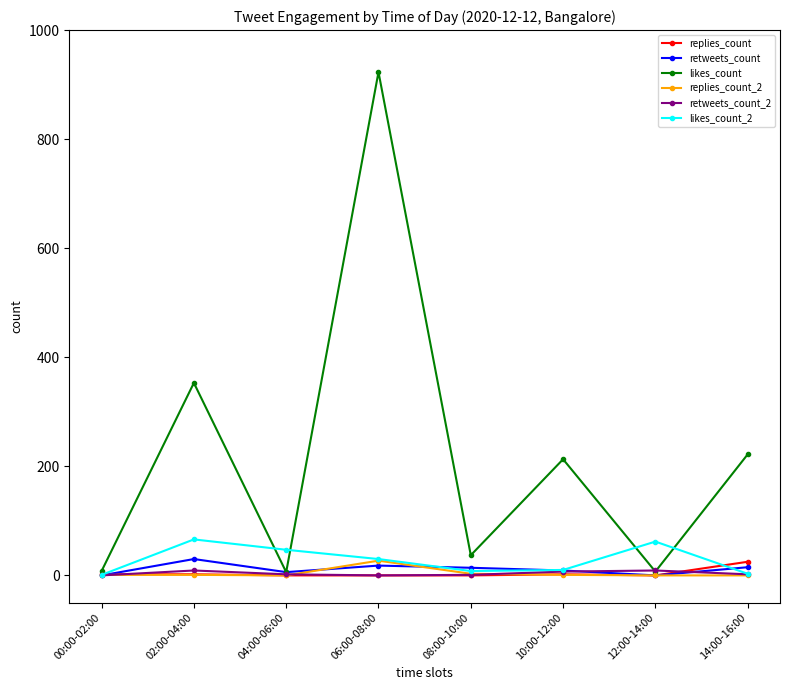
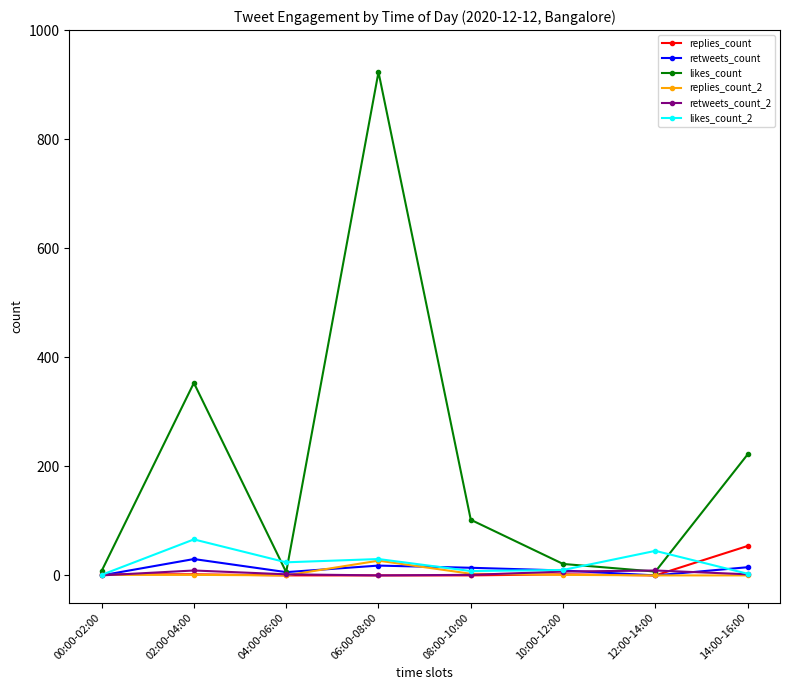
  {
    "replies_count": {
-     "14:00-16:00": 30
+     "14:00-16:00": 50
    },
    "retweets_count": {
      "02:00-04:00": 30,
      "06:00-08:00": 20,
      "08:00-10:00": 10,
      "14:00-16:00": 20
    },
    "likes_count": {
      "00:00-02:00": 10,
      "02:00-04:00": 350,
      "06:00-08:00": 920,
-     "08:00-10:00": 40,
-     "10:00-12:00": 210,
+     "08:00-10:00": 100,
+     "10:00-12:00": 20,
      "14:00-16:00": 220
    },
    "retweets_count_2": {
      "02:00-04:00": 10
    },
    "likes_count_2": {
      "02:00-04:00": 70,
-     "04:00-06:00": 50,
+     "04:00-06:00": 20,
      "08:00-10:00": 10,
-     "12:00-14:00": 60
+     "12:00-14:00": 50
    }
  }
